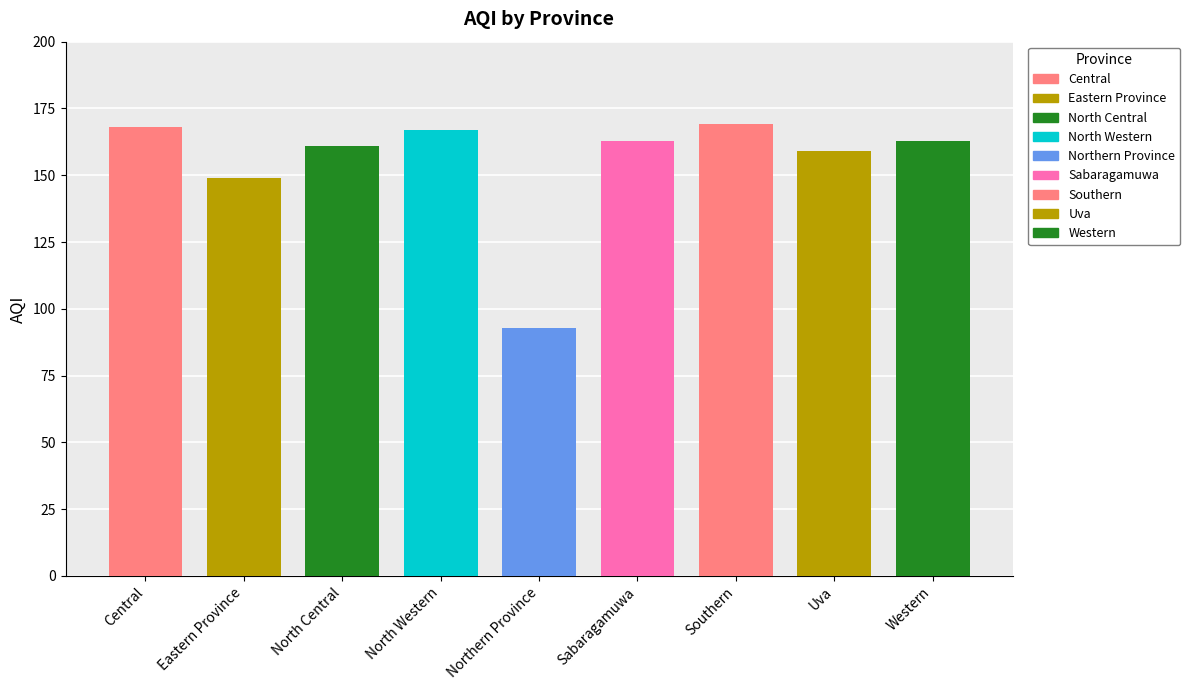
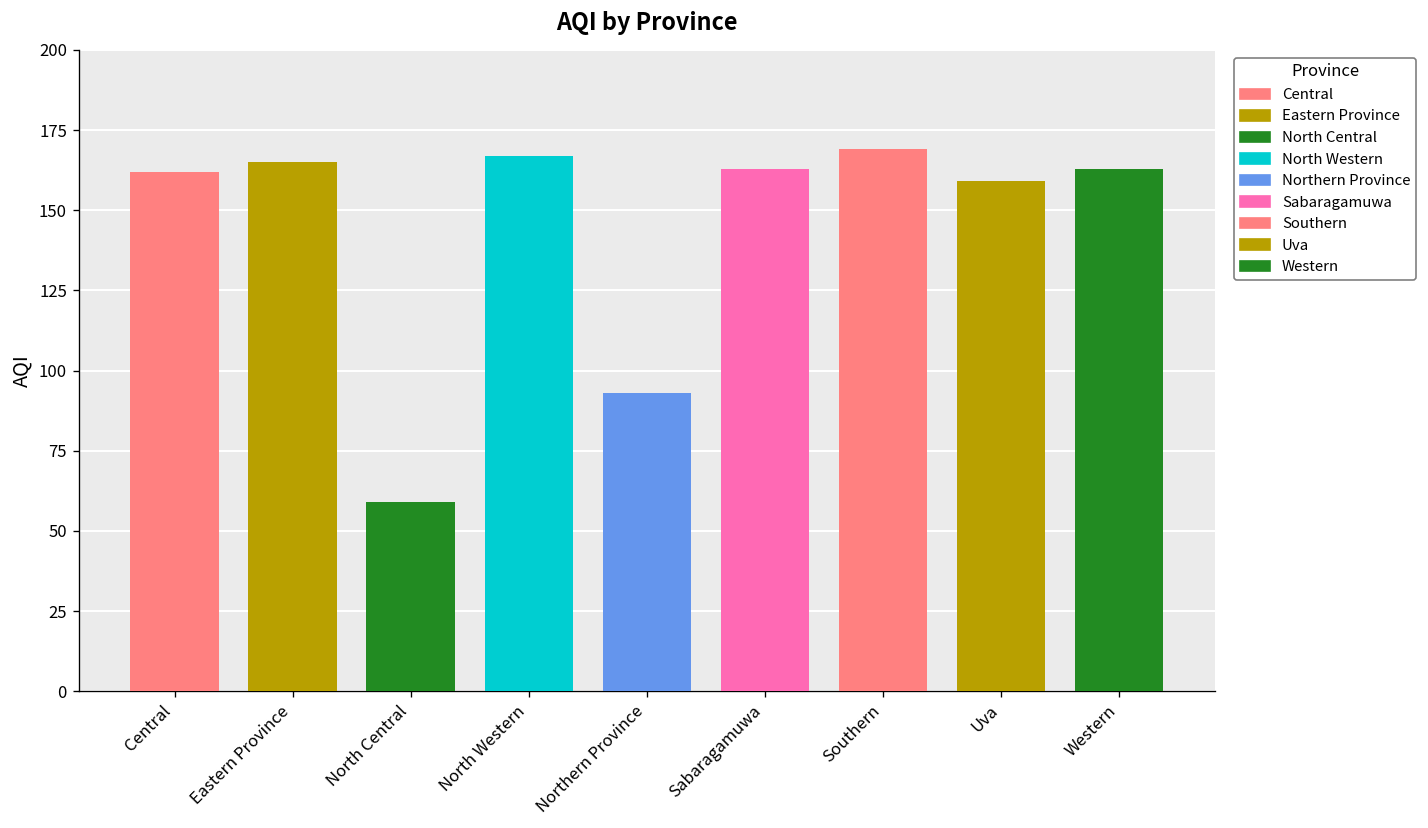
  {
-   "Central": 168,
-   "Eastern Province": 149,
-   "North Central": 161,
+   "Central": 162,
+   "Eastern Province": 165,
+   "North Central": 59,
    "North Western": 167,
    "Northern Province": 93,
    "Sabaragamuwa": 163,
    "Southern": 169,
    "Uva": 159,
    "Western": 163
  }
